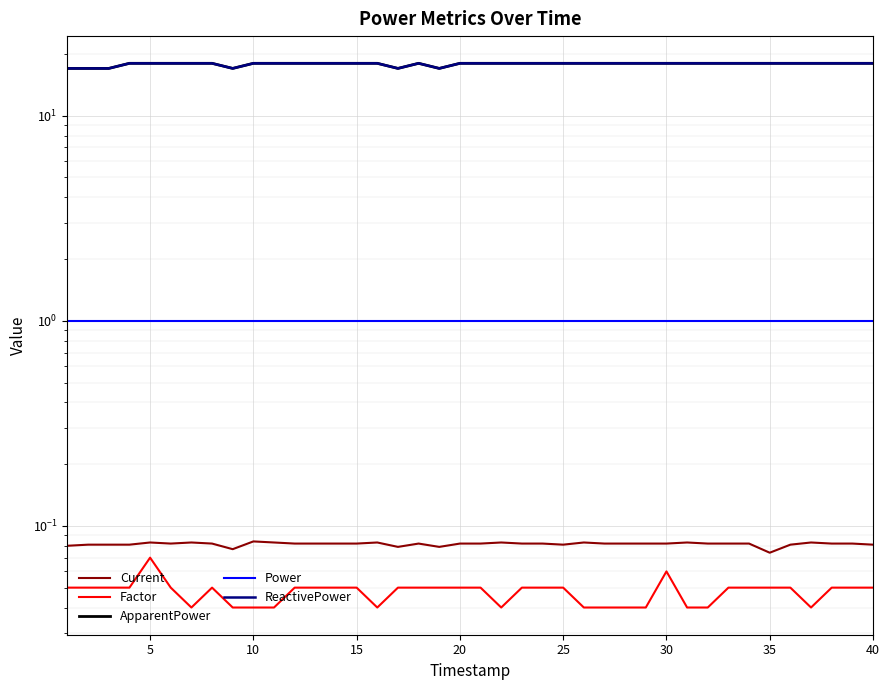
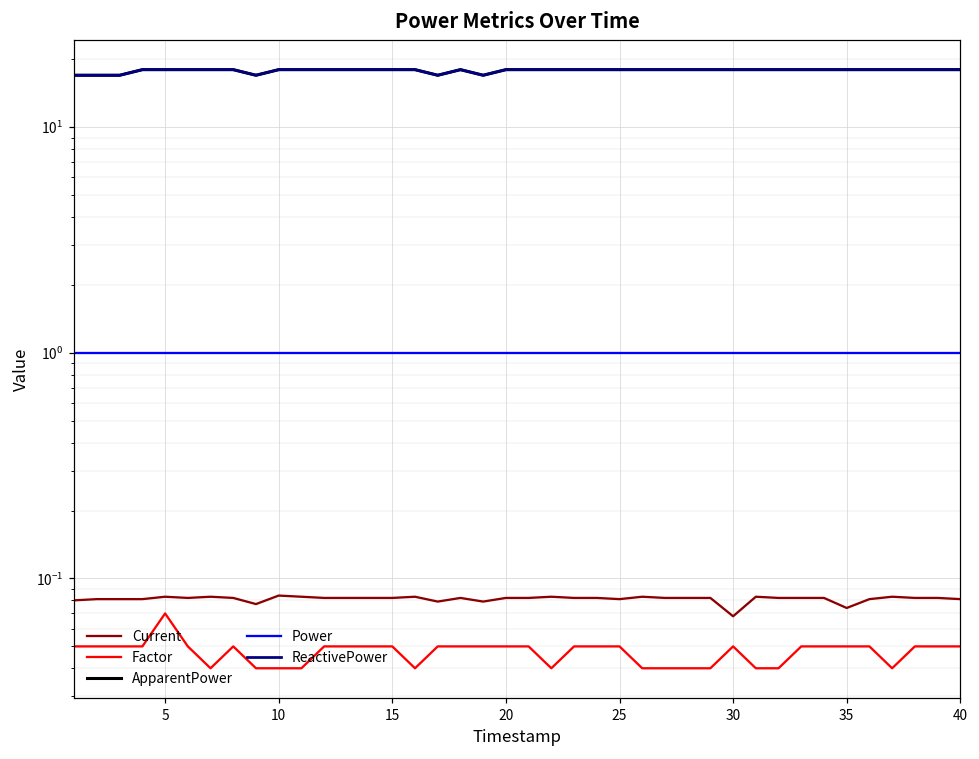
  {
    "Current": {
      "5": 0.083,
      "10": 0.084,
      "15": 0.082,
      "20": 0.082,
      "25": 0.081,
-     "30": 0.082,
+     "30": 0.068,
      "35": 0.074,
      "40": 0.081
    },
    "Factor": {
      "5": 0.07,
      "10": 0.04,
      "15": 0.05,
      "20": 0.05,
      "25": 0.05,
-     "30": 0.06,
+     "30": 0.05,
      "35": 0.05,
      "40": 0.05
    },
    "ReactivePower": {
      "5": 18,
      "10": 18,
      "15": 18,
      "20": 18,
      "25": 18,
      "30": 18,
      "35": 18,
      "40": 18
    },
    "Power": {
      "5": 1.0,
      "10": 1.0,
      "15": 1.0,
      "20": 1.0,
      "25": 1.0,
      "30": 1.0,
      "35": 1.0,
      "40": 1.0
    }
  }
